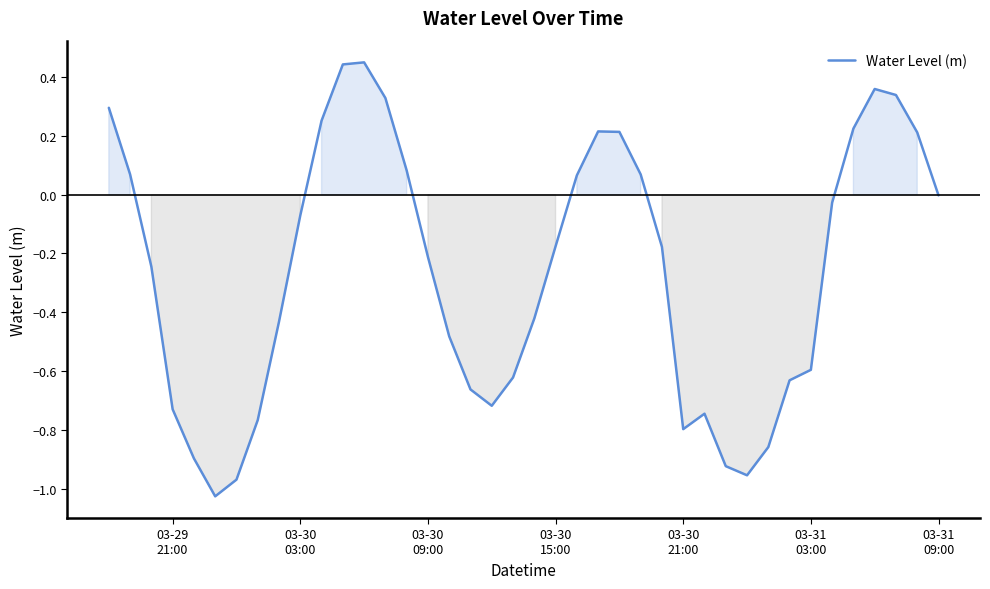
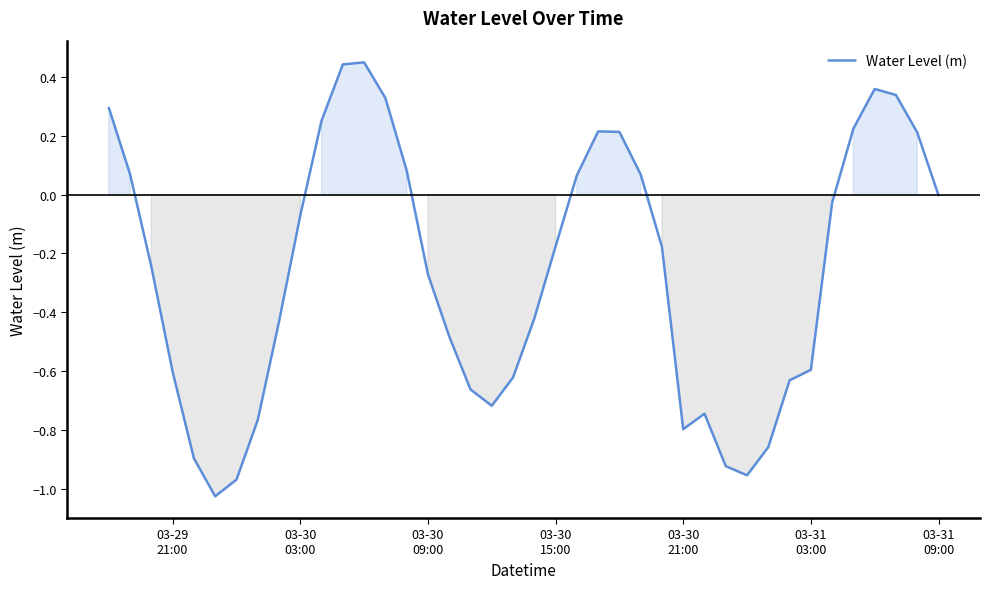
  {
-   "03-29 21:00": -0.73,
+   "03-29 21:00": -0.60,
    "03-30 03:00": -0.07,
-   "03-30 09:00": -0.21,
+   "03-30 09:00": -0.27,
    "03-30 15:00": -0.18,
    "03-30 21:00": -0.80,
    "03-31 03:00": -0.60,
    "03-31 09:00": 0.00
  }
